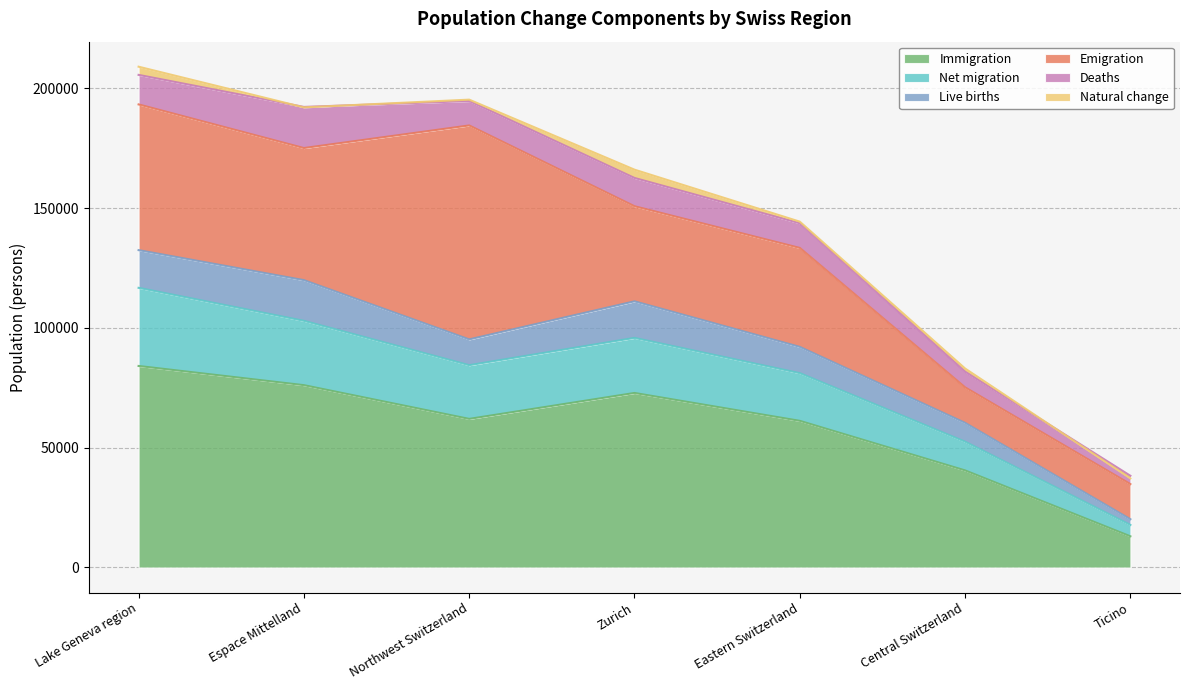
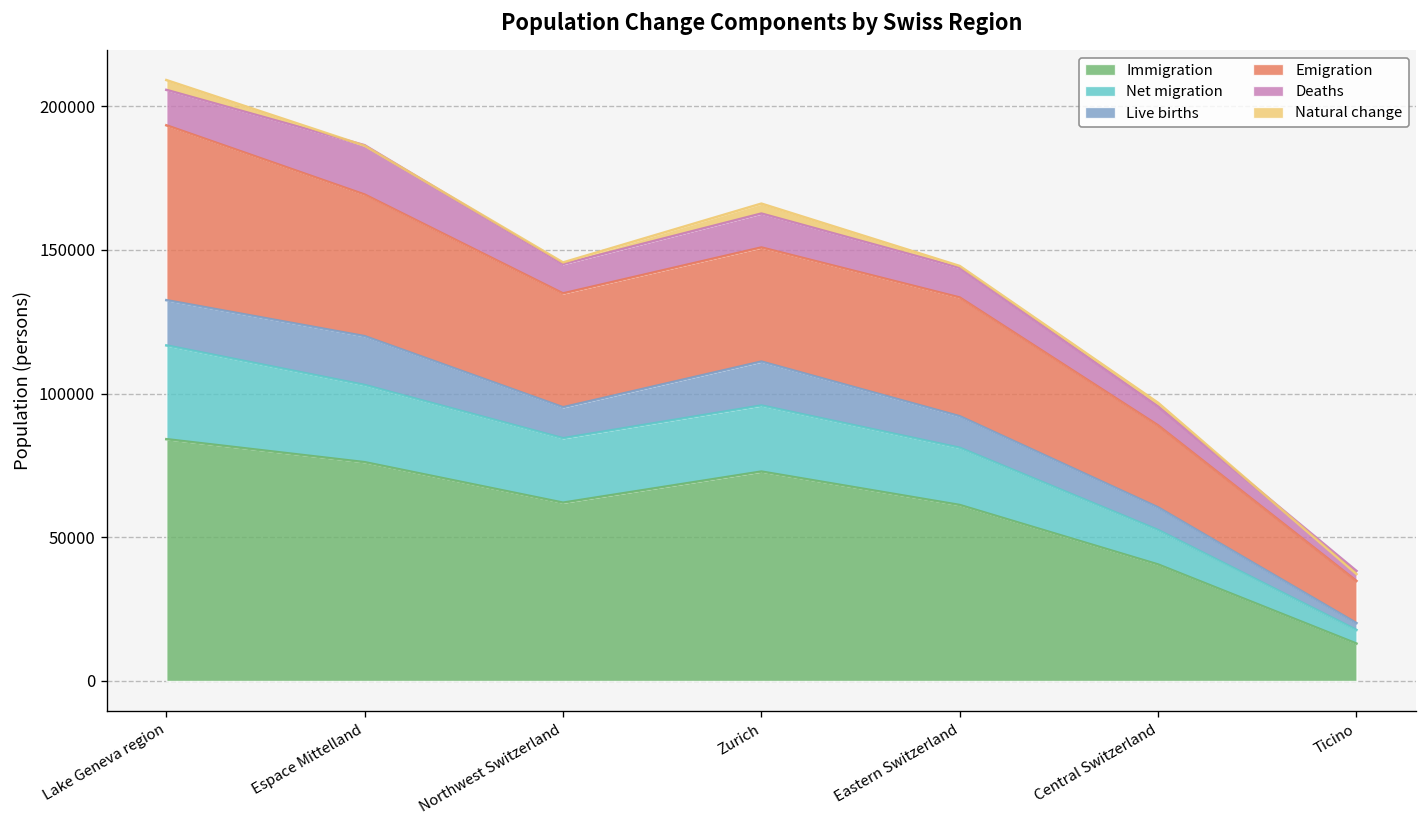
  {
    "Immigration": {
      "Lake Geneva region": 84000,
      "Espace Mittelland": 76000,
      "Northwest Switzerland": 62000,
      "Zurich": 73000,
      "Eastern Switzerland": 61000,
      "Central Switzerland": 41000,
      "Ticino": 13000
    },
    "Emigration": {
      "Lake Geneva region": 61000,
-     "Espace Mittelland": 55000,
-     "Northwest Switzerland": 89000,
+     "Espace Mittelland": 49000,
+     "Northwest Switzerland": 40000,
      "Zurich": 40000,
      "Eastern Switzerland": 41000,
-     "Central Switzerland": 15000,
+     "Central Switzerland": 29000,
      "Ticino": 15000
    },
    "Deaths": {
      "Lake Geneva region": 12000,
      "Zurich": 12000,
      "Central Switzerland": 7000
    }
  }
